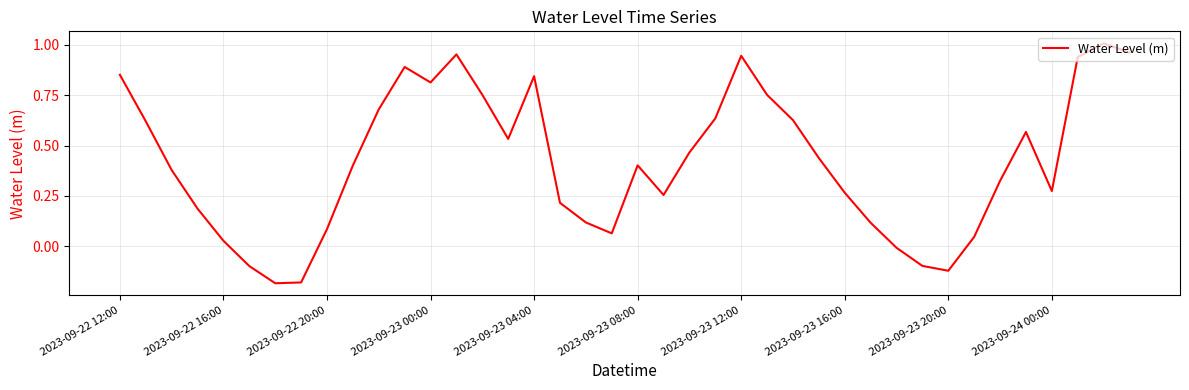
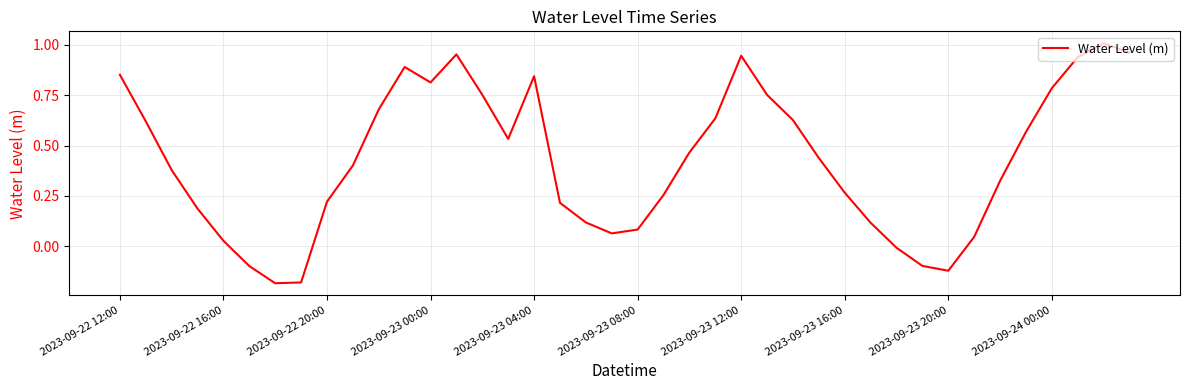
  {
    "2023-09-22 12:00": 0.85,
    "2023-09-22 16:00": 0.03,
-   "2023-09-22 20:00": 0.09,
+   "2023-09-22 20:00": 0.22,
    "2023-09-23 00:00": 0.81,
    "2023-09-23 04:00": 0.84,
-   "2023-09-23 08:00": 0.40,
+   "2023-09-23 08:00": 0.08,
    "2023-09-23 12:00": 0.95,
    "2023-09-23 16:00": 0.27,
    "2023-09-23 20:00": -0.12,
-   "2023-09-24 00:00": 0.27
+   "2023-09-24 00:00": 0.79
  }
